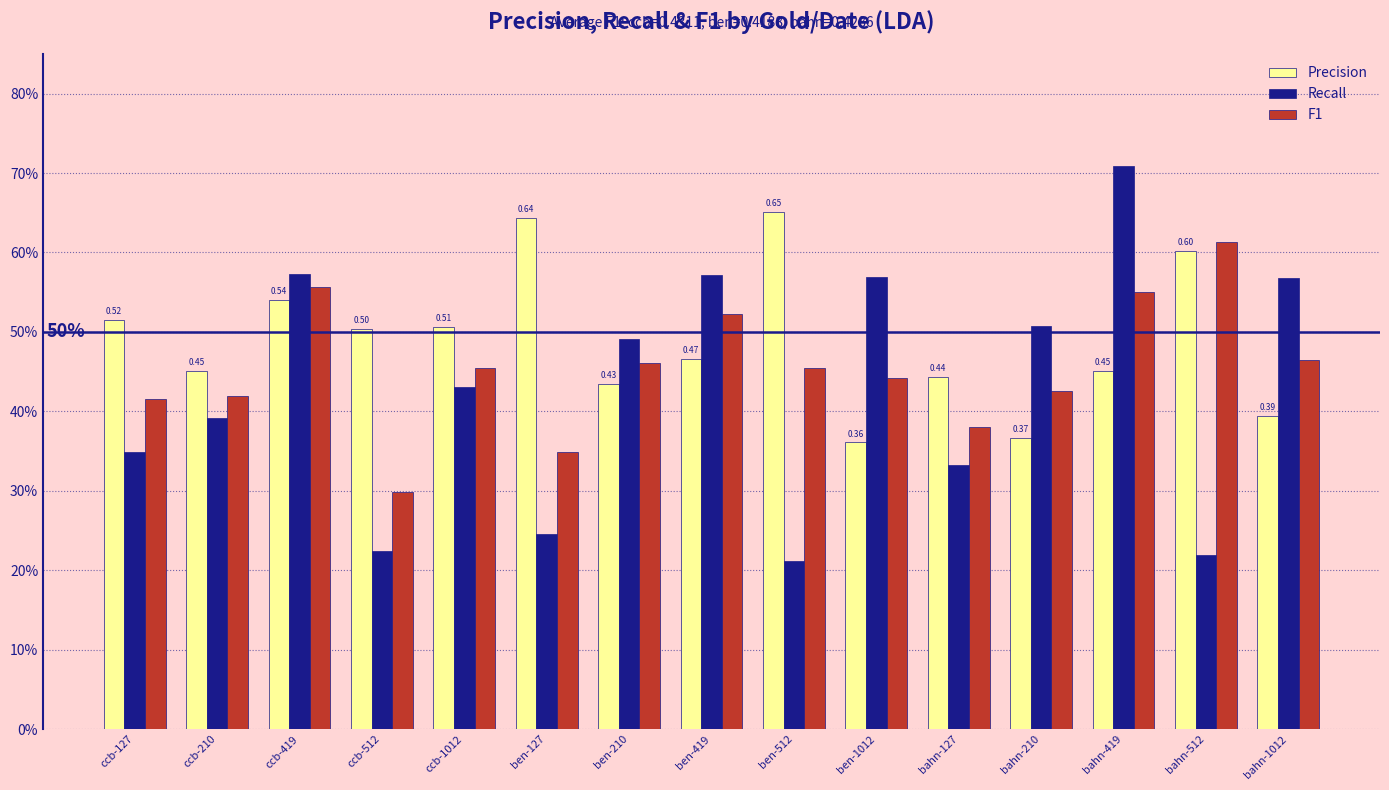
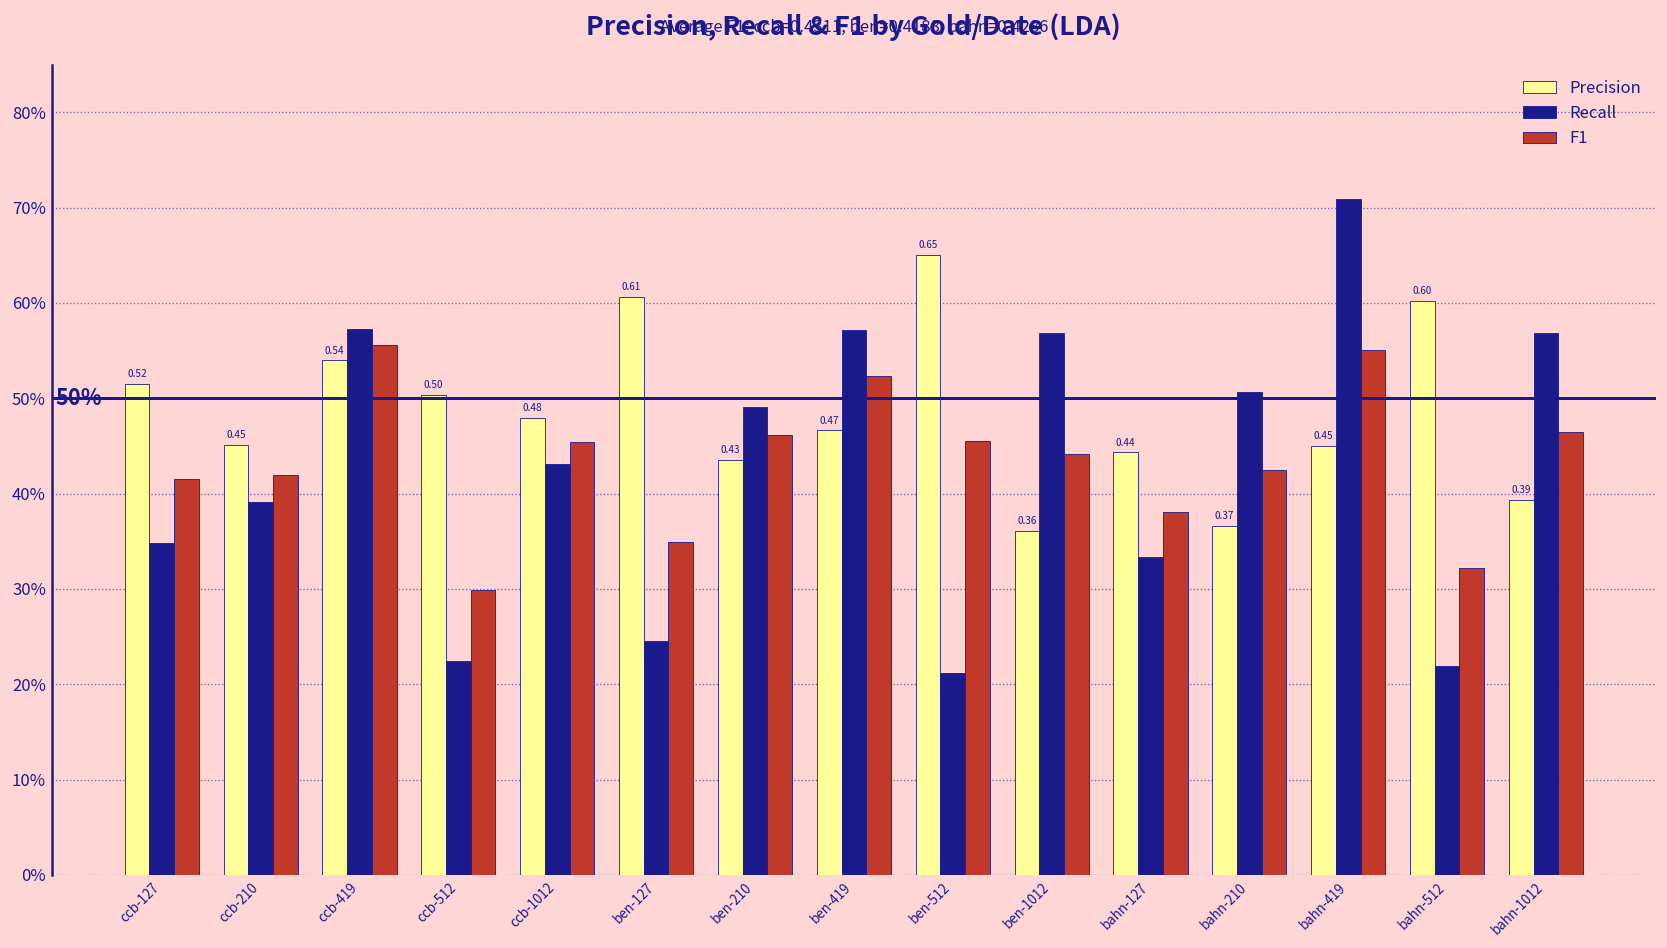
  {
    "Precision": {
      "ccb-127": "0.52",
      "ccb-210": "0.45",
      "ccb-419": "0.54",
      "ccb-512": "0.50",
-     "ccb-1012": "0.51",
-     "ben-127": "0.64",
+     "ccb-1012": "0.48",
+     "ben-127": "0.61",
      "ben-210": "0.43",
      "ben-419": "0.47",
      "ben-512": "0.65",
      "ben-1012": "0.36",
      "bahn-127": "0.44",
      "bahn-210": "0.37",
      "bahn-419": "0.45",
      "bahn-512": "0.60",
      "bahn-1012": "0.39"
    },
    "Recall": {
      "ccb-127": "35%",
      "ccb-210": "39%",
      "ccb-419": "57%",
      "ccb-512": "22%",
      "ccb-1012": "43%",
      "ben-127": "25%",
      "ben-210": "49%",
      "ben-419": "57%",
      "ben-512": "21%",
      "ben-1012": "57%",
      "bahn-127": "33%",
      "bahn-210": "51%",
      "bahn-419": "71%",
      "bahn-512": "22%",
      "bahn-1012": "57%"
    },
    "F1": {
      "ccb-127": "42%",
      "ccb-210": "42%",
      "ccb-419": "56%",
      "ccb-512": "30%",
      "ccb-1012": "45%",
      "ben-127": "35%",
      "ben-210": "46%",
      "ben-419": "52%",
      "ben-512": "46%",
      "ben-1012": "44%",
      "bahn-127": "38%",
      "bahn-210": "43%",
      "bahn-419": "55%",
-     "bahn-512": "61%",
+     "bahn-512": "32%",
      "bahn-1012": "47%"
    }
  }
